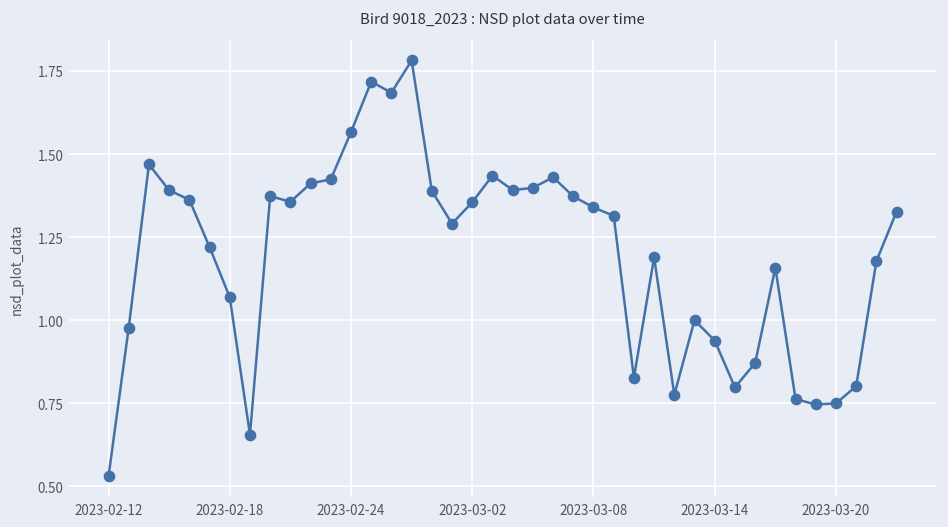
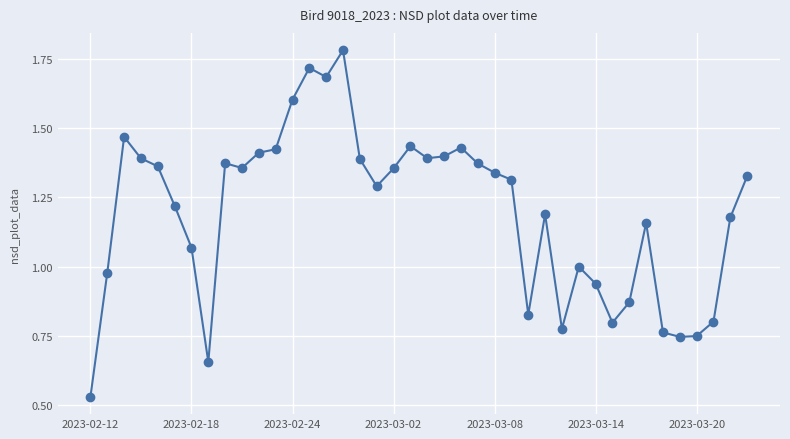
  {
    "2023-02-12": 0.53,
    "2023-02-18": 1.07,
-   "2023-02-24": 1.57,
+   "2023-02-24": 1.60,
    "2023-03-02": 1.35,
    "2023-03-08": 1.34,
    "2023-03-14": 0.94,
    "2023-03-20": 0.75
  }
